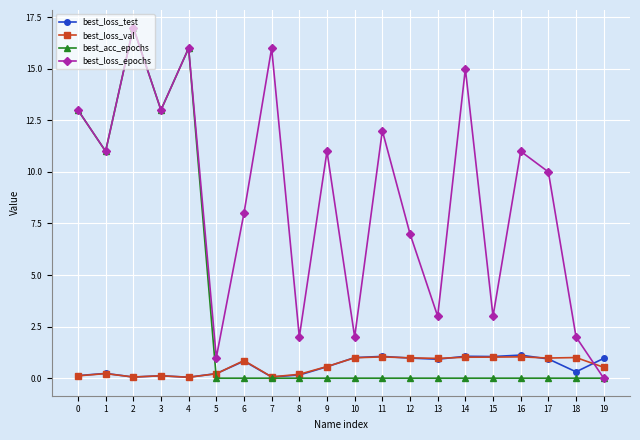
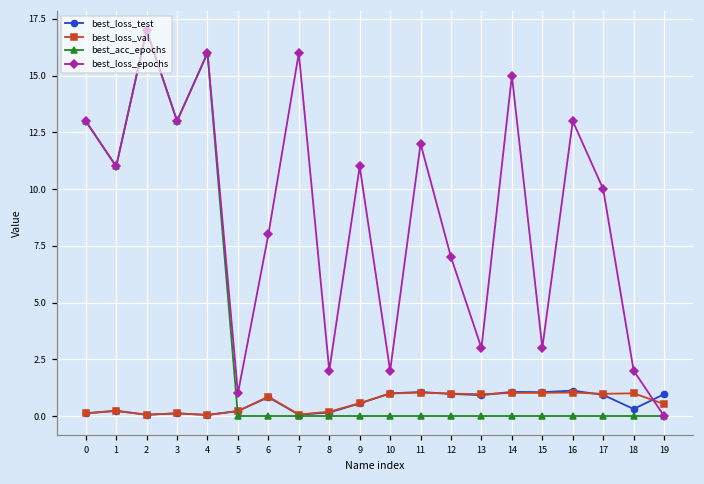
  {
    "best_loss_test": {
      "18": 0.3,
      "19": 1
    },
    "best_loss_val": {
      "18": 1,
      "19": 0.5
    },
    "best_acc_epochs": {
      "5": 0,
      "6": 0,
      "8": 0,
      "9": 0,
      "10": 0,
      "11": 0,
      "12": 0,
      "13": 0,
      "14": 0,
      "15": 0,
      "16": 0,
      "17": 0,
      "18": 0
    },
    "best_loss_epochs": {
      "5": 1,
      "6": 8,
      "7": 16,
      "8": 2,
      "9": 11,
      "10": 2,
      "11": 12,
      "12": 7,
      "13": 3,
      "14": 15,
      "15": 3,
-     "16": 11,
+     "16": 13,
      "17": 10,
      "18": 2
    }
  }
